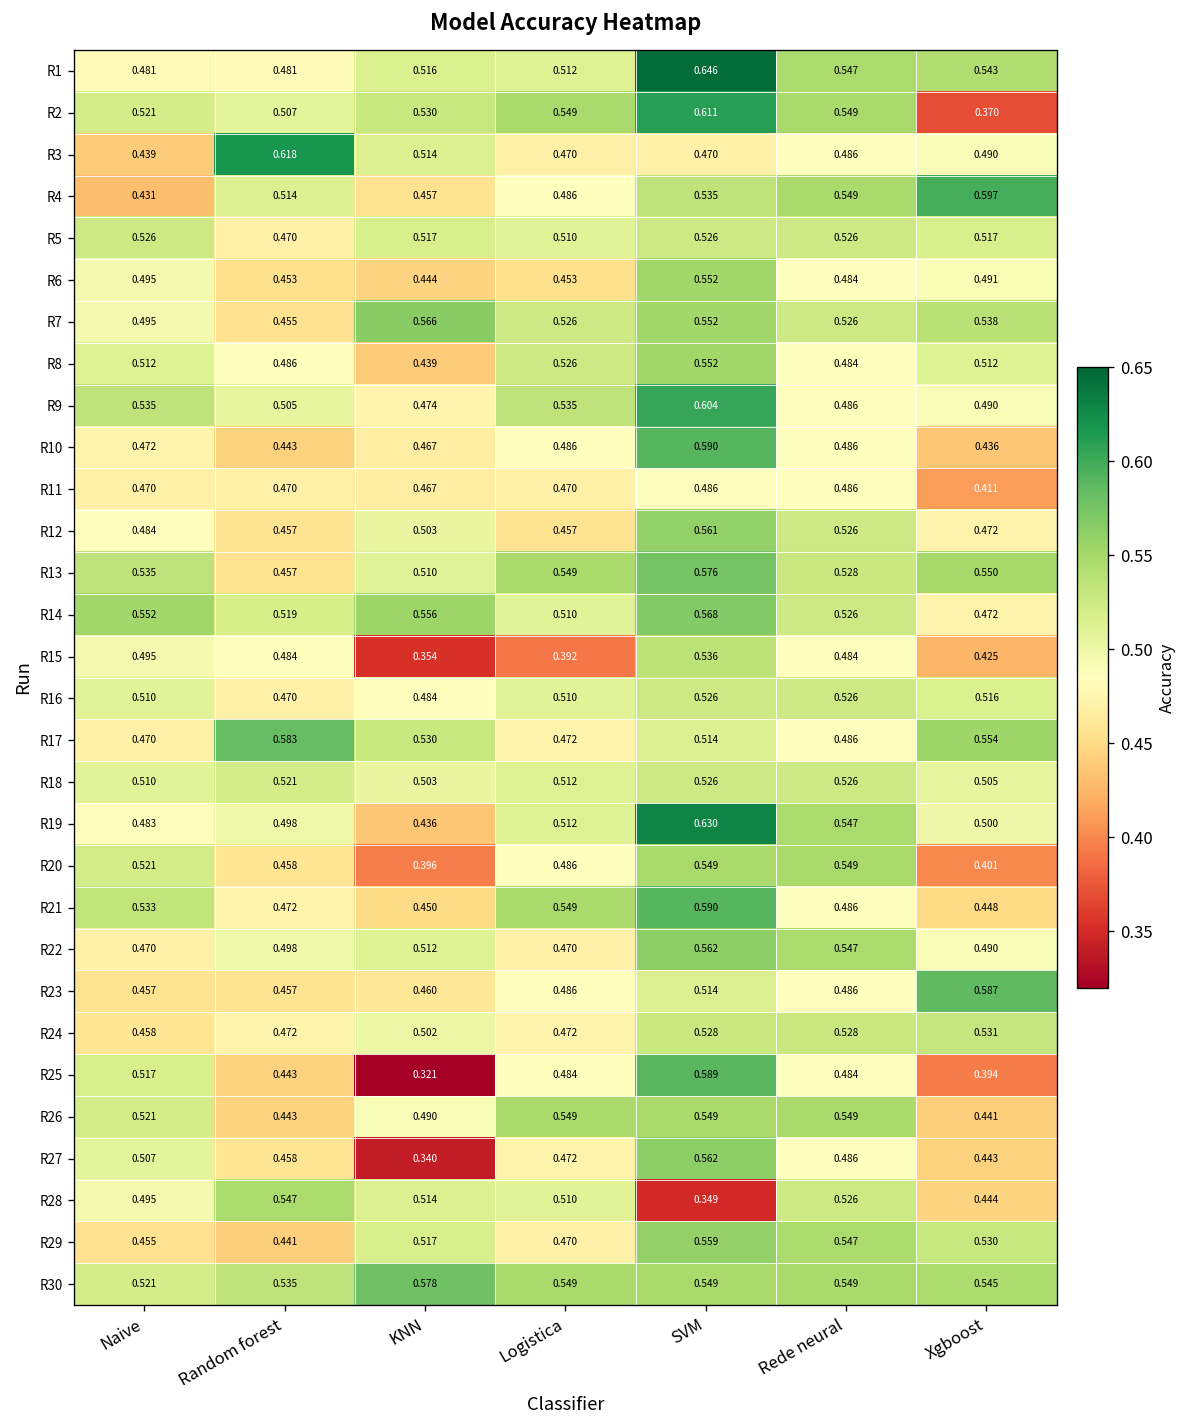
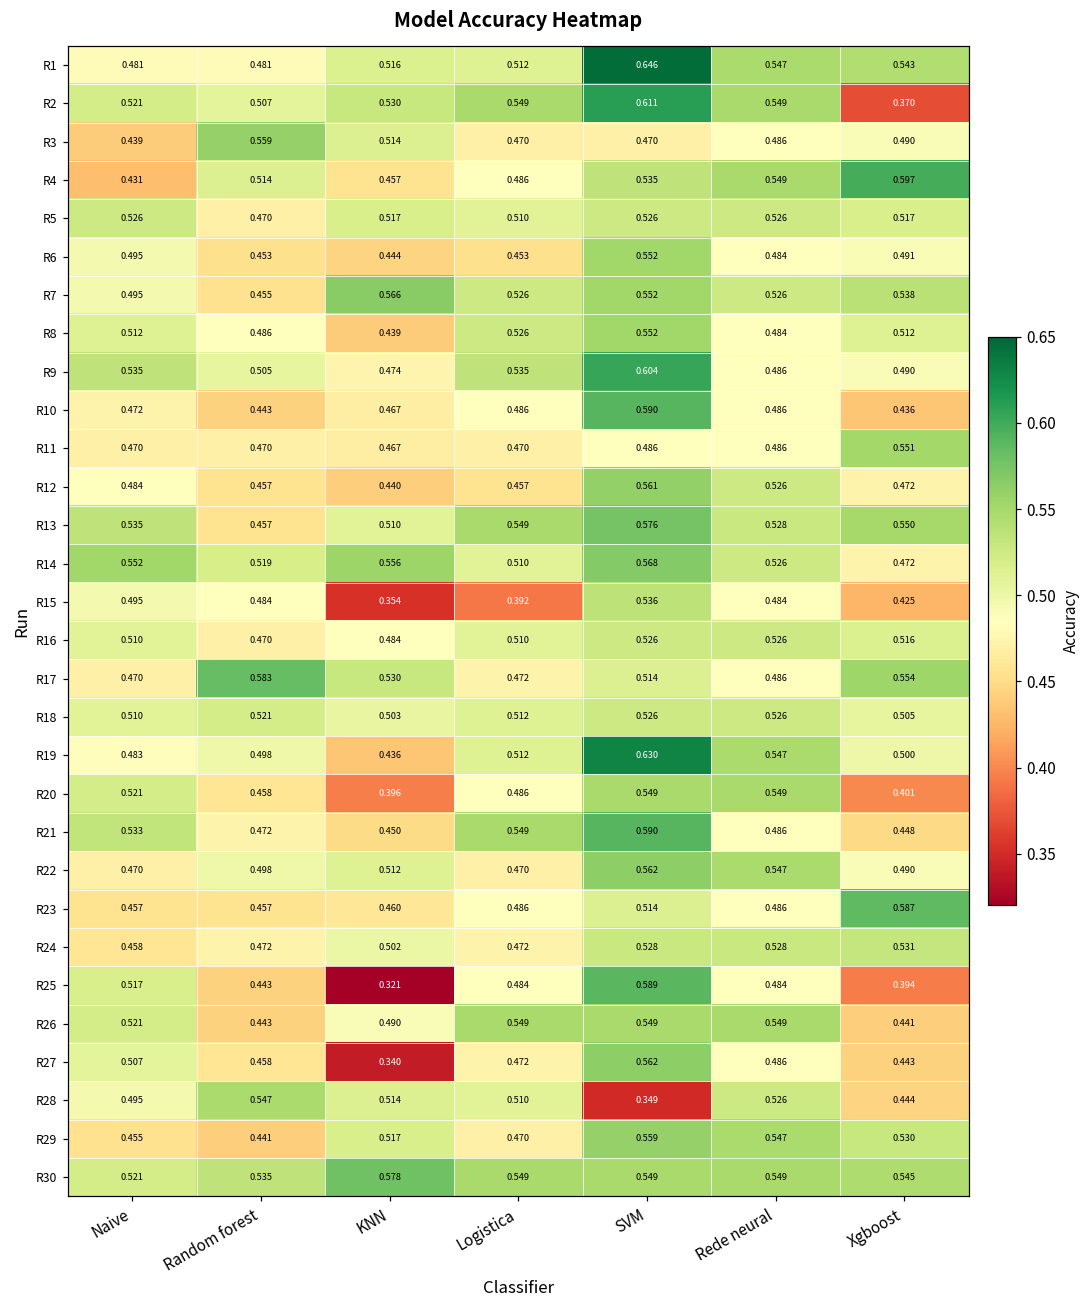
  {
    "R3": {
      "Naive": 0.439,
-     "Random forest": 0.618,
+     "Random forest": 0.559,
      "KNN": 0.514,
      "Logistica": 0.470,
      "SVM": 0.470,
      "Rede neural": 0.486,
      "Xgboost": 0.490
    },
    "R11": {
      "Naive": 0.470,
      "Random forest": 0.470,
      "KNN": 0.467,
      "Logistica": 0.470,
      "SVM": 0.486,
      "Rede neural": 0.486,
-     "Xgboost": 0.411
+     "Xgboost": 0.551
    },
    "R12": {
      "Naive": 0.484,
      "Random forest": 0.457,
-     "KNN": 0.503,
+     "KNN": 0.440,
      "Logistica": 0.457,
      "SVM": 0.561,
      "Rede neural": 0.526,
      "Xgboost": 0.472
    }
  }
